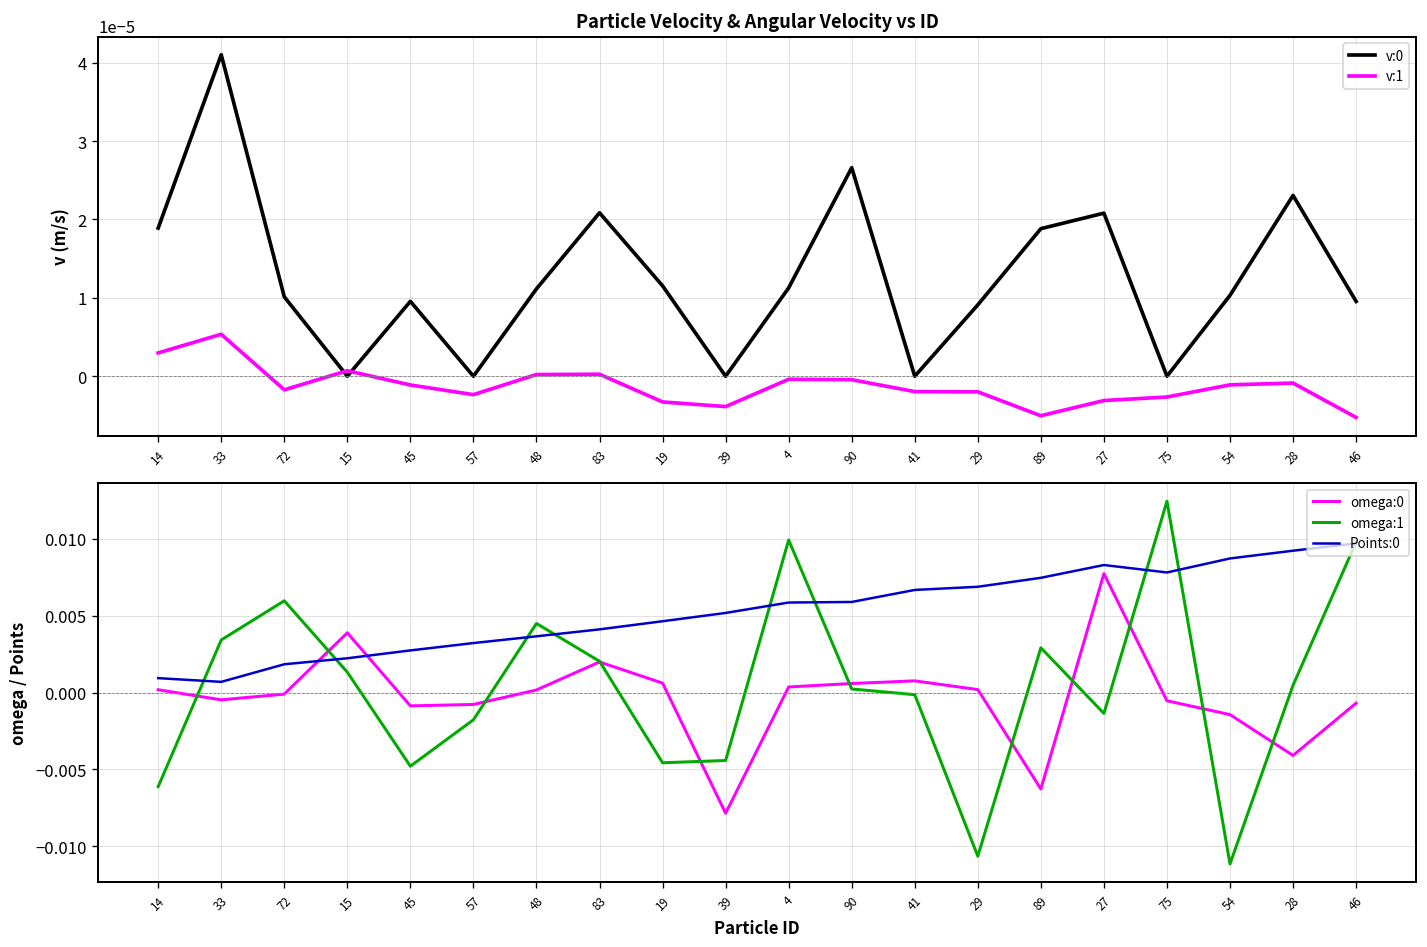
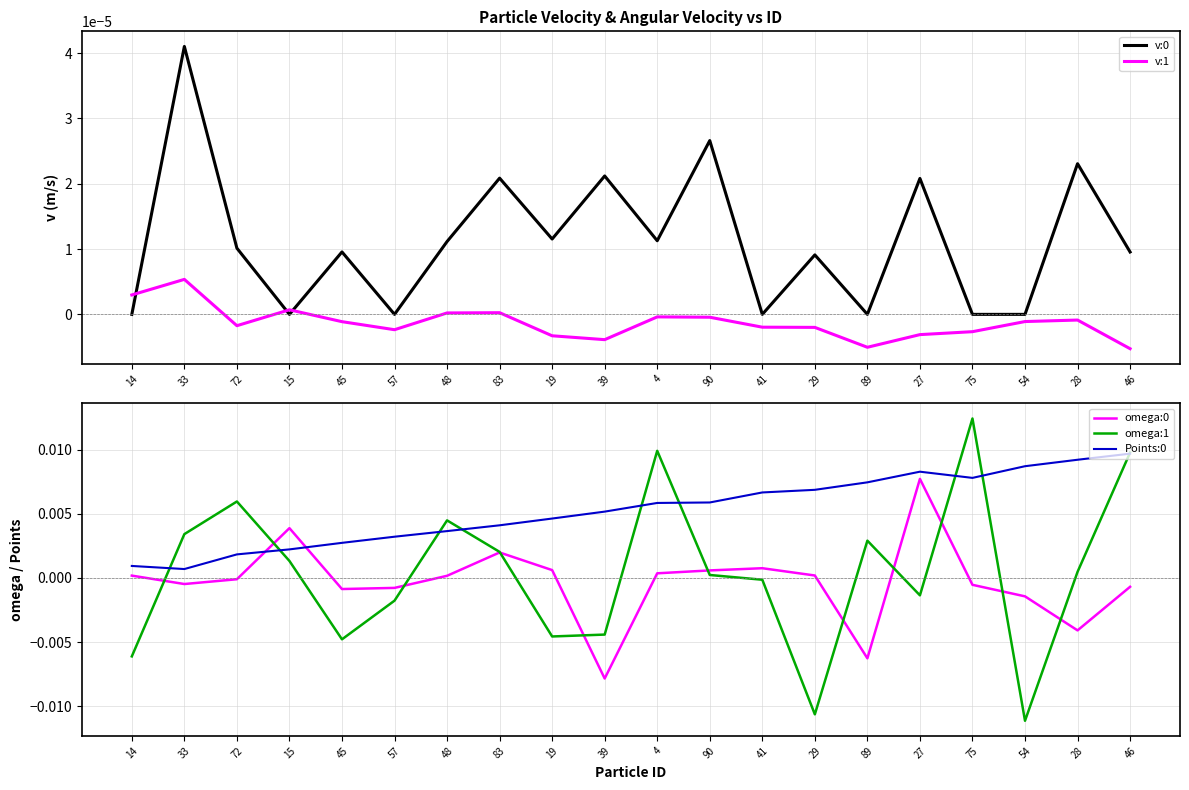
  {
    "Particle Velocity & Angular Velocity vs ID": {
      "v:0": {
-       "14": 0.00002,
+       "14": 0.00000,
        "33": 0.000041,
        "72": 0.00001,
        "15": 0.00000,
        "45": 0.000010,
        "57": 0.00000,
        "48": 0.000011,
        "83": 0.000021,
        "19": 0.000012,
-       "39": 0.00000,
+       "39": 0.00002,
        "4": 0.000011,
        "90": 0.000027,
        "41": 0.00000,
        "29": 0.000009,
-       "89": 0.00002,
+       "89": 0.00000,
        "27": 0.000021,
        "75": 0.00000,
-       "54": 0.00001,
+       "54": 0.00000,
        "28": 0.000023,
        "46": 0.000010
      },
      "v:1": {
        "14": 0.000003,
        "33": 0.000005,
        "72": -0.000002,
        "15": 0.000001,
        "45": -0.000001,
        "57": -0.000002,
        "48": 0.00000,
        "83": 0.00000,
        "19": -0.000003,
        "39": -0.000004,
        "4": 0.000000,
        "90": 0.000000,
        "41": -0.000002,
        "29": -0.000002,
        "89": -0.000005,
        "27": -0.000003,
        "75": -0.000003,
        "54": -0.000001,
        "28": -0.000001,
        "46": -0.000005
      }
    }
  }
